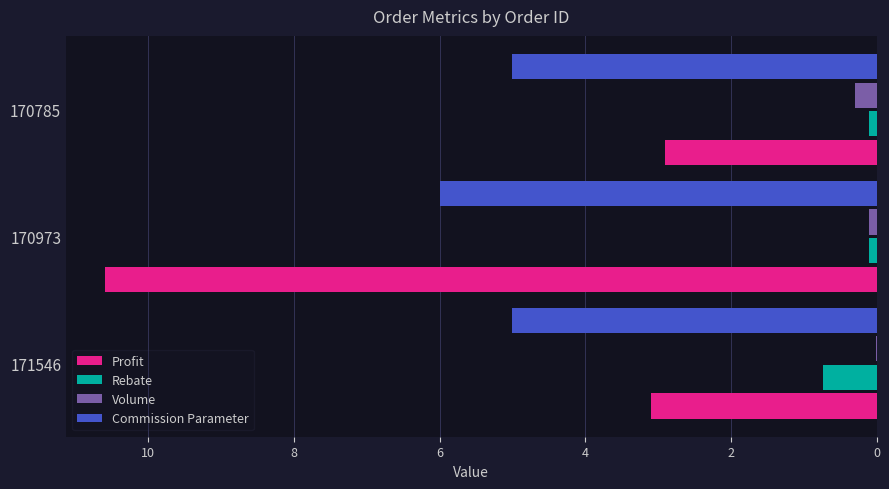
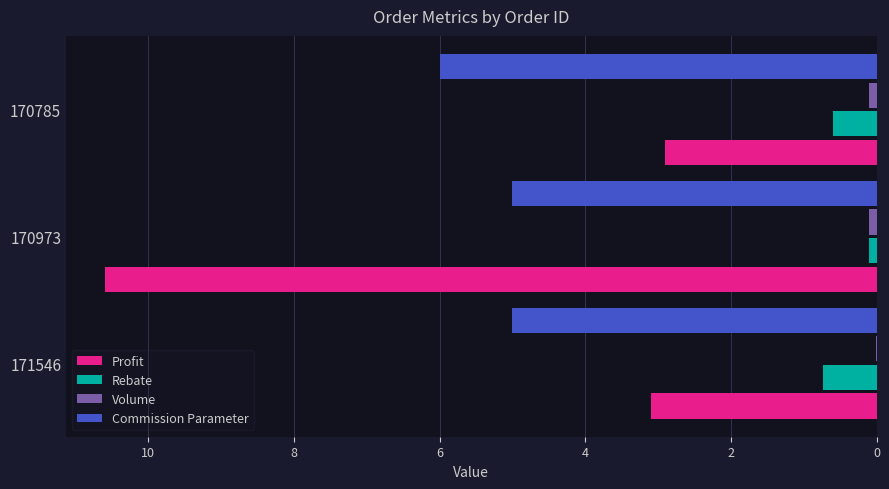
  {
    "Profit": {
      "170785": 2.9,
      "170973": 10.6,
      "171546": 3.1
    },
    "Rebate": {
-     "170785": 0.1,
+     "170785": 0.6,
      "170973": 0.1,
      "171546": 0.7
    },
    "Volume": {
-     "170785": 0.3,
+     "170785": 0.1,
      "170973": 0.1
    },
    "Commission Parameter": {
-     "170785": 5,
-     "170973": 6,
+     "170785": 6,
+     "170973": 5,
      "171546": 5
    }
  }
